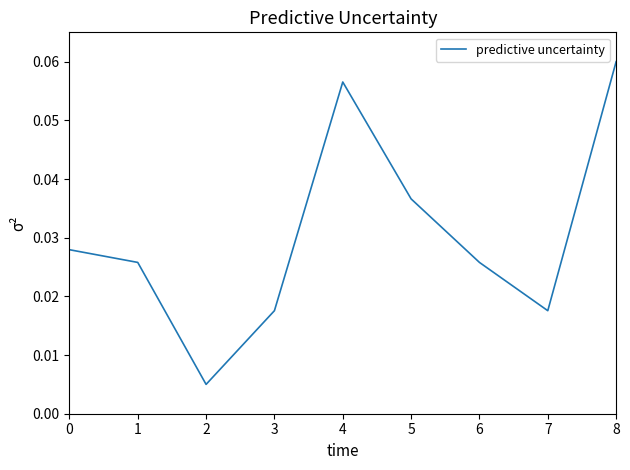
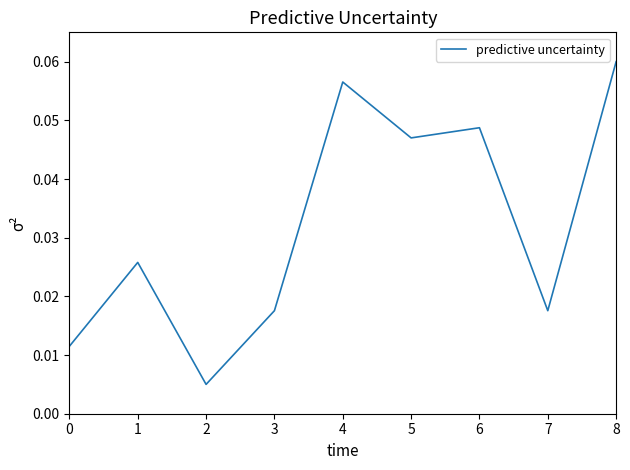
  {
-   "0": 0.028,
+   "0": 0.011,
    "1": 0.026,
    "2": 0.005,
    "3": 0.018,
    "4": 0.057,
-   "5": 0.037,
-   "6": 0.026,
+   "5": 0.047,
+   "6": 0.049,
    "7": 0.018,
    "8": 0.060
  }
